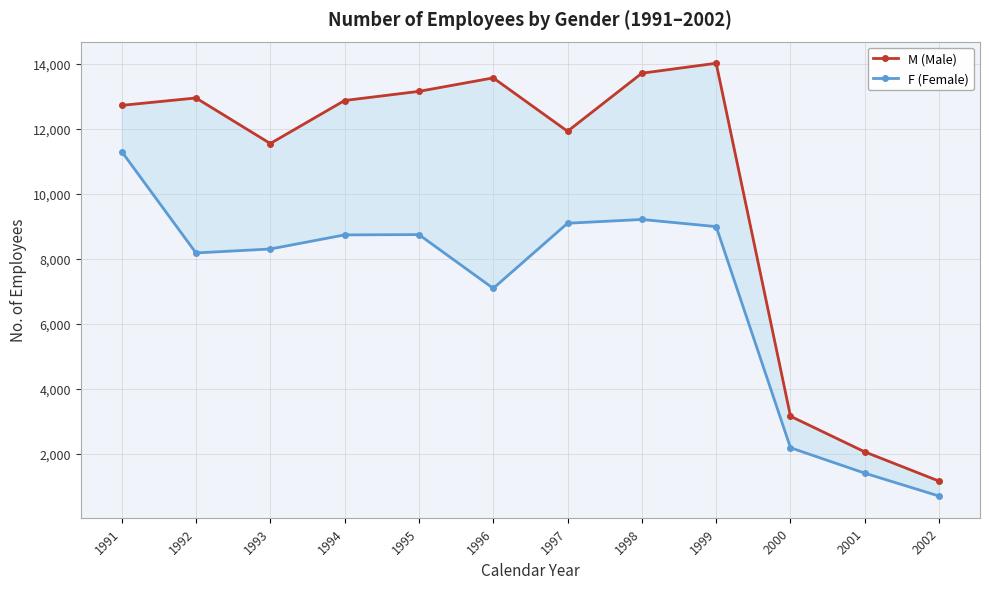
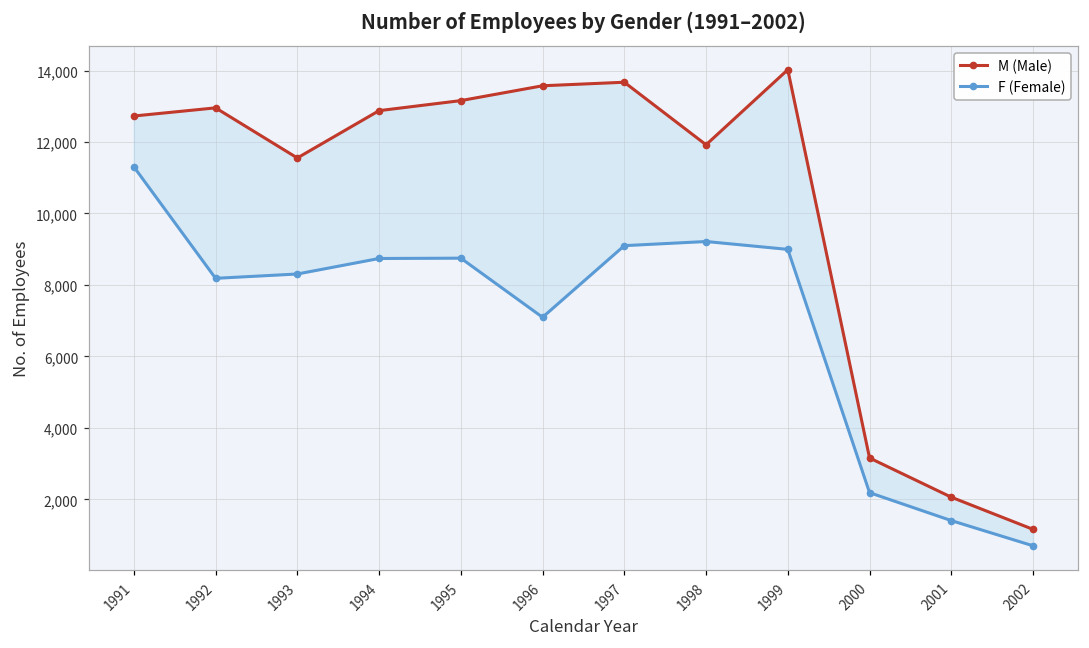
  {
    "M (Male)": {
      "1991": "12,700",
      "1992": "13,000",
      "1993": "11,600",
      "1994": "12,900",
      "1995": "13,200",
      "1996": "13,600",
-     "1997": "11,900",
-     "1998": "13,700",
+     "1997": "13,700",
+     "1998": "11,900",
      "1999": "14,000",
      "2000": "3,200",
      "2001": "2,100",
      "2002": "1,200"
    },
    "F (Female)": {
      "1991": "11,300",
      "1992": "8,200",
      "1993": "8,300",
      "1994": "8,700",
      "1995": "8,800",
      "1996": "7,100",
      "1997": "9,100",
      "1998": "9,200",
      "1999": "9,000",
      "2000": "2,200",
      "2001": "1,400",
      "2002": "700"
    }
  }
